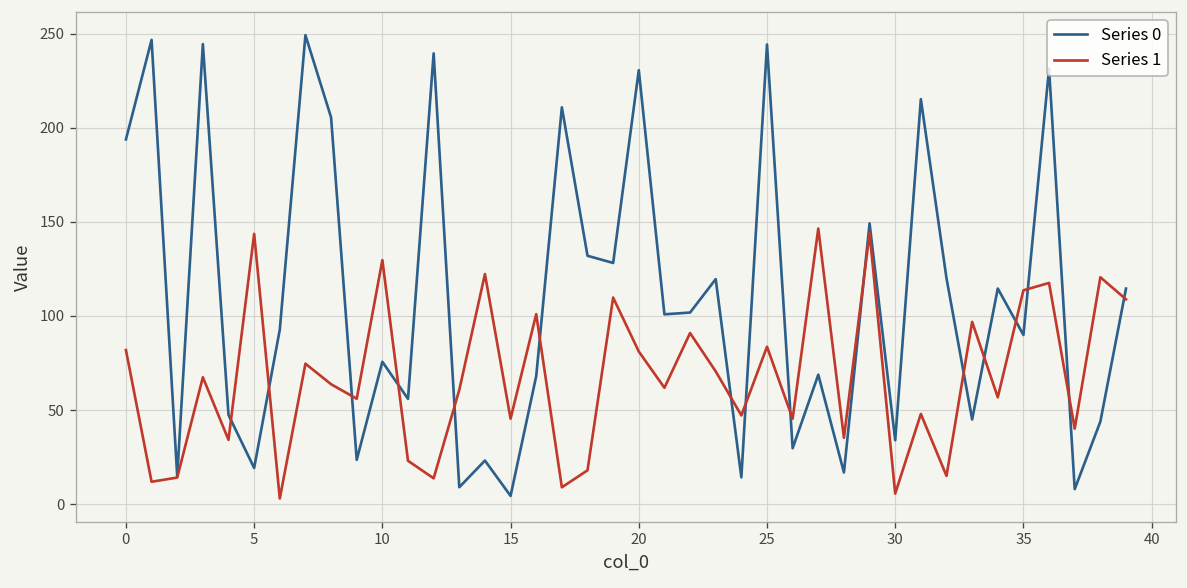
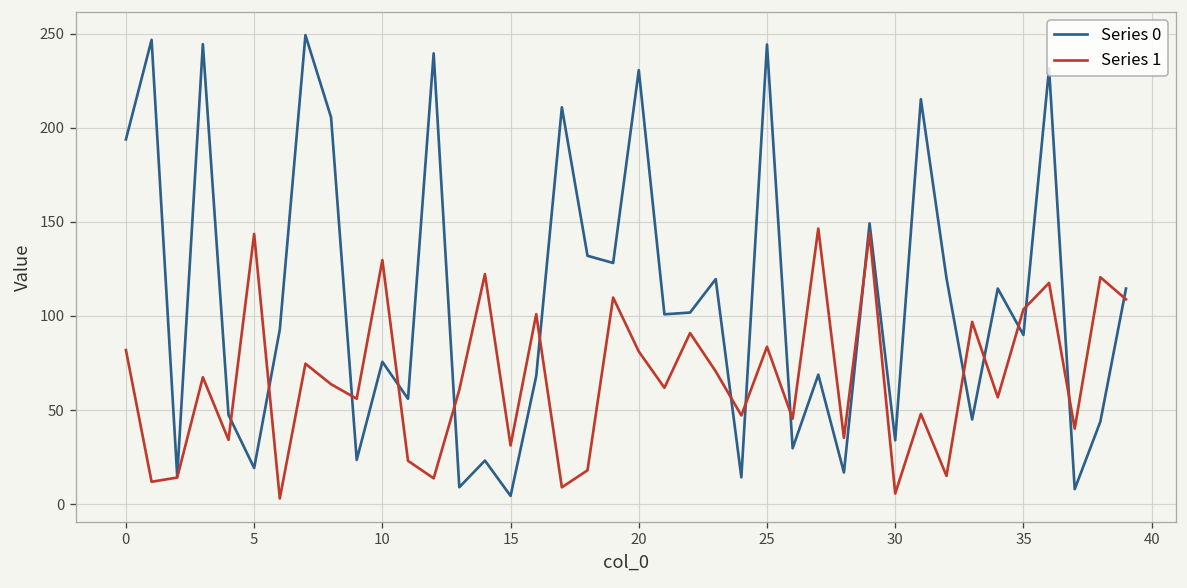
  {
    "Series 0": {
      "0": 194,
      "5": 19,
      "10": 76,
      "15": 4,
      "20": 231,
      "25": 244,
      "30": 34,
      "35": 90
    },
    "Series 1": {
      "0": 82,
      "5": 144,
      "10": 130,
-     "15": 45,
+     "15": 31,
      "20": 81,
      "25": 84,
      "30": 6,
-     "35": 114
+     "35": 104
    }
  }
